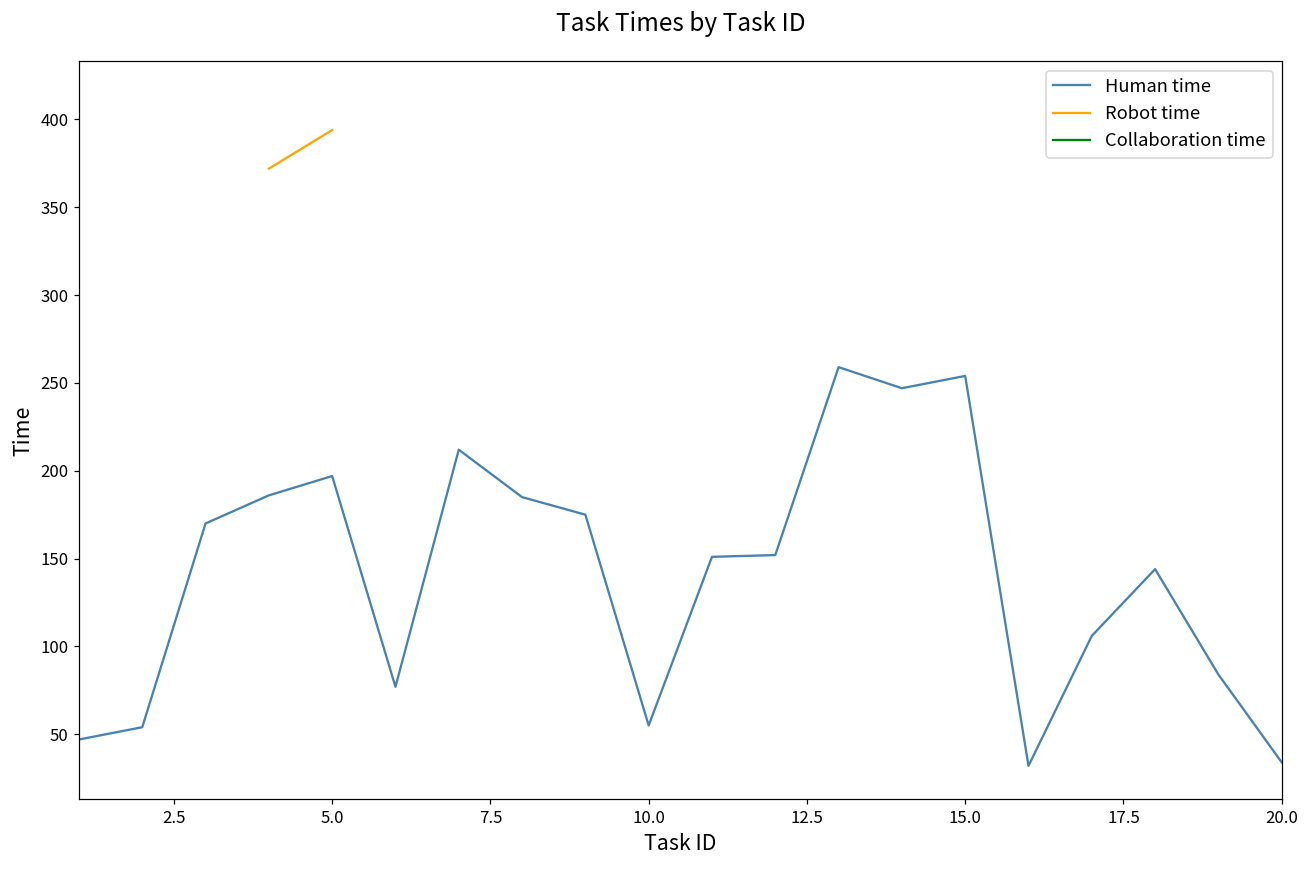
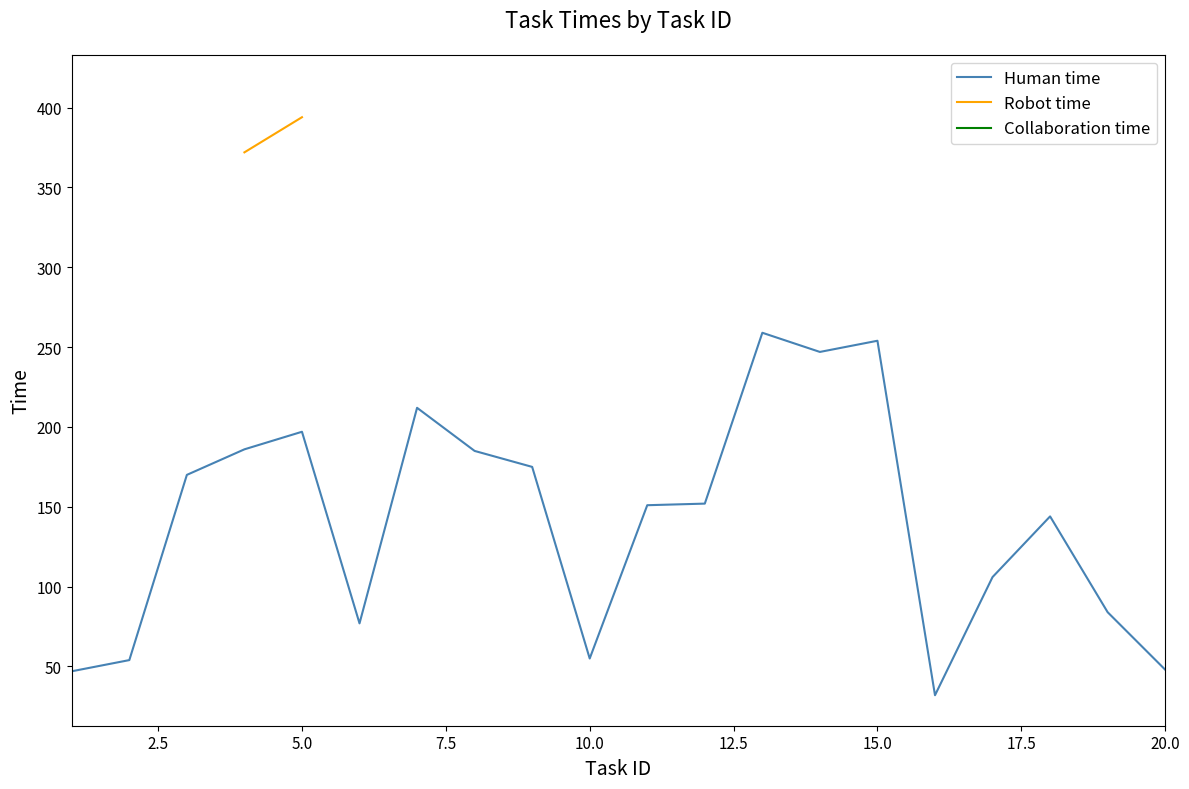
  {
    "Human time": {
      "5.0": 197,
      "10.0": 55,
      "15.0": 254,
-     "20.0": 34
+     "20.0": 48
    },
    "Robot time": {
      "5.0": 394,
      "15.0": 414
    },
    "Collaboration time": {
      "10.0": 38
    }
  }
